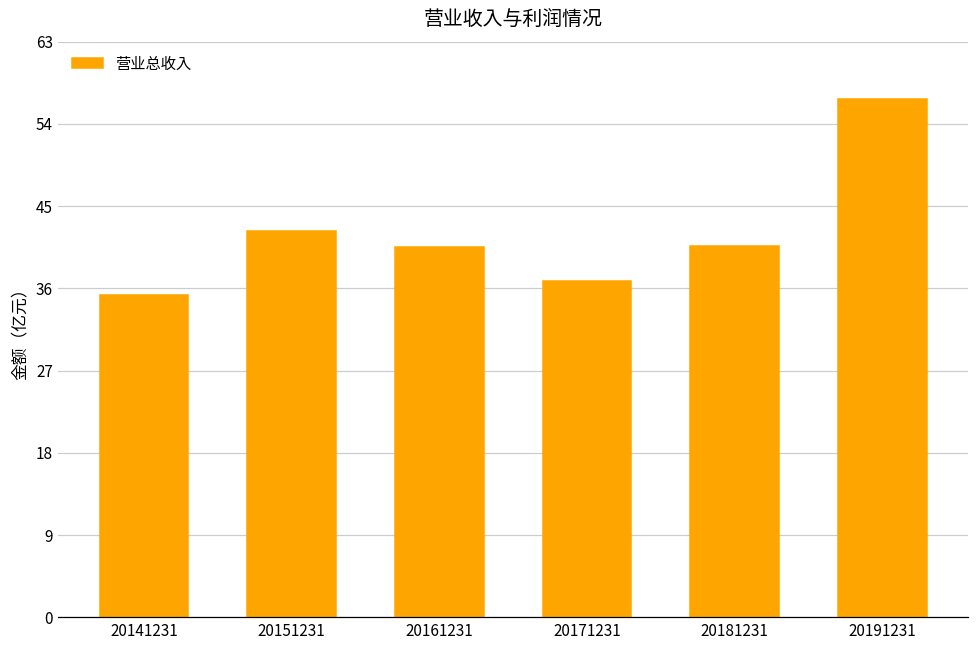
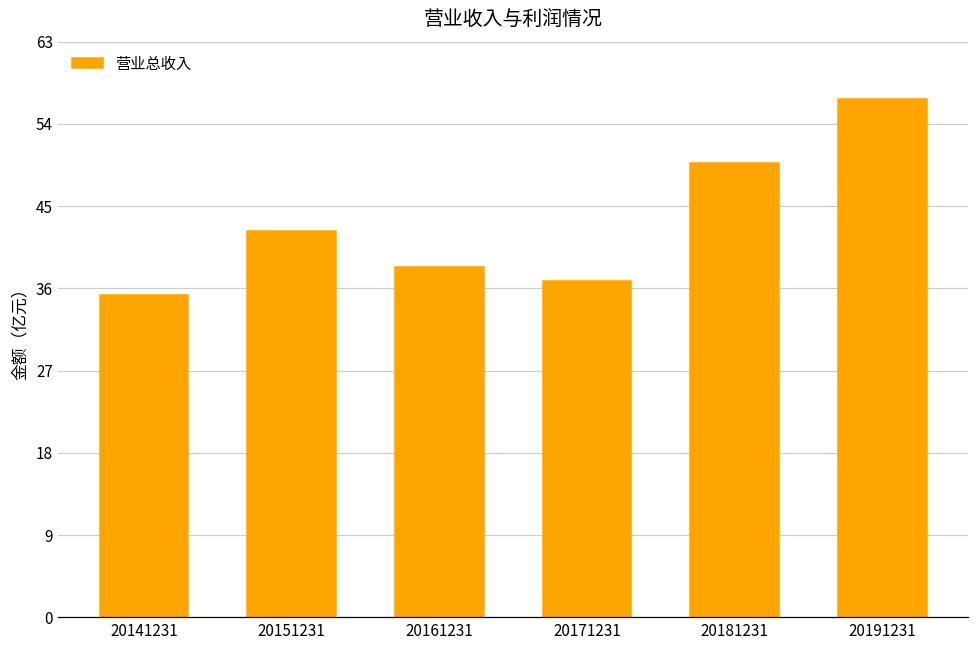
  {
    "20141231": 35,
    "20151231": 42,
-   "20161231": 41,
+   "20161231": 38,
    "20171231": 37,
-   "20181231": 41,
+   "20181231": 50,
    "20191231": 57
  }
